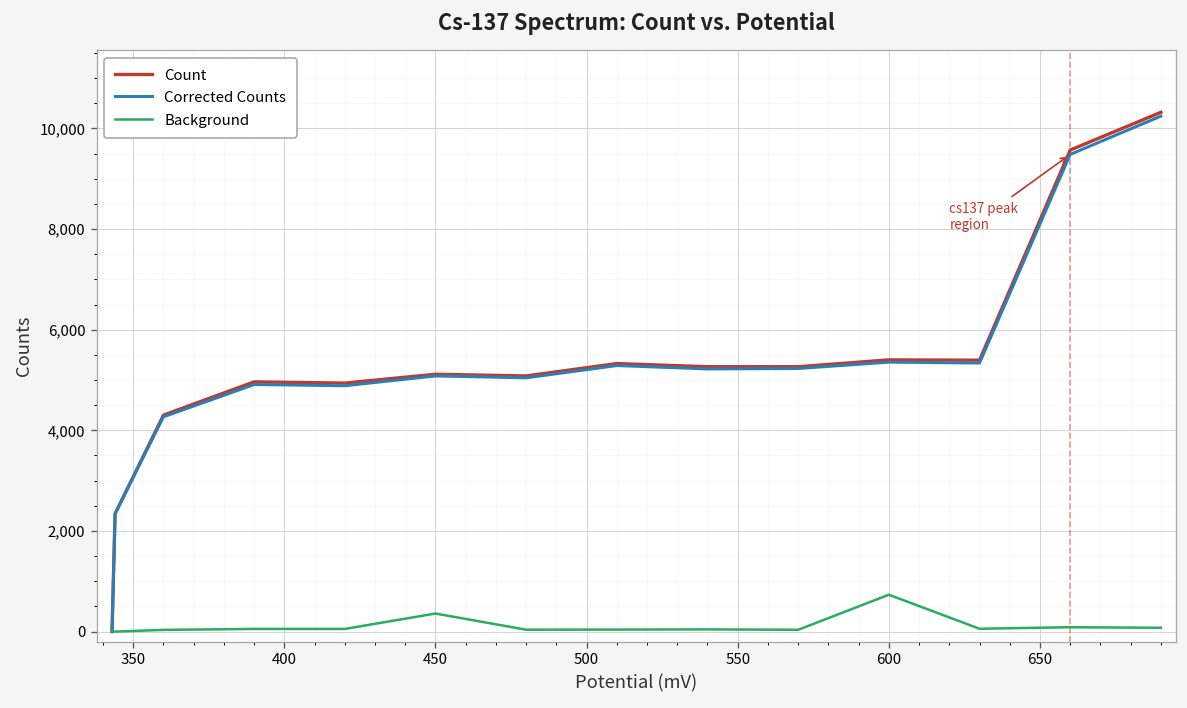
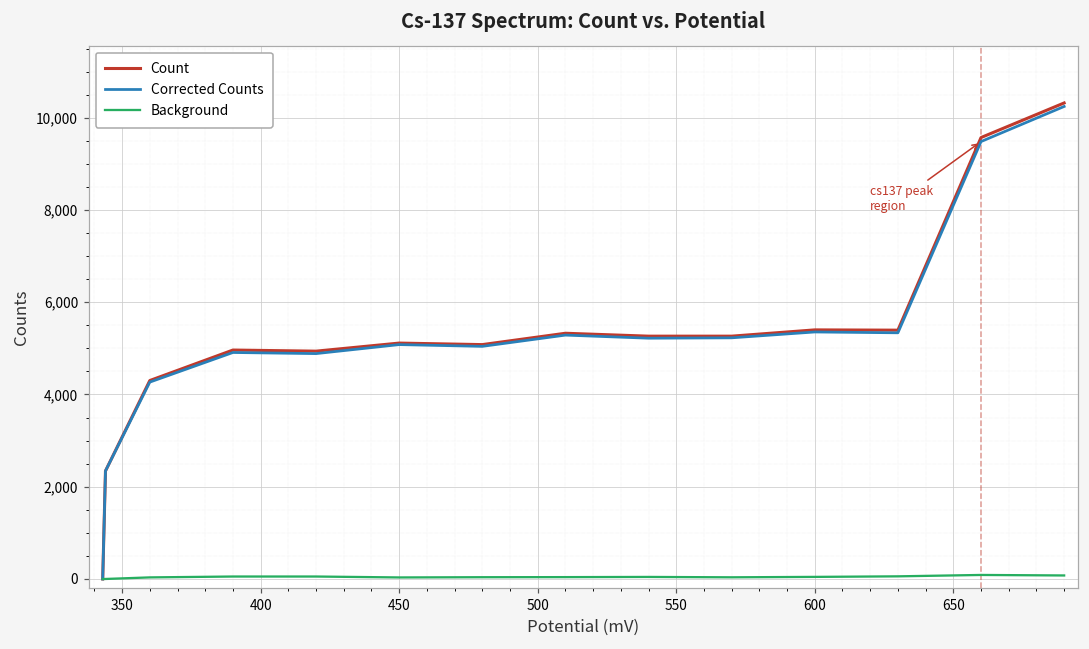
  {
    "Background": {
-     "450": 400,
-     "600": 700
+     "450": 0,
+     "600": 0
    }
  }
